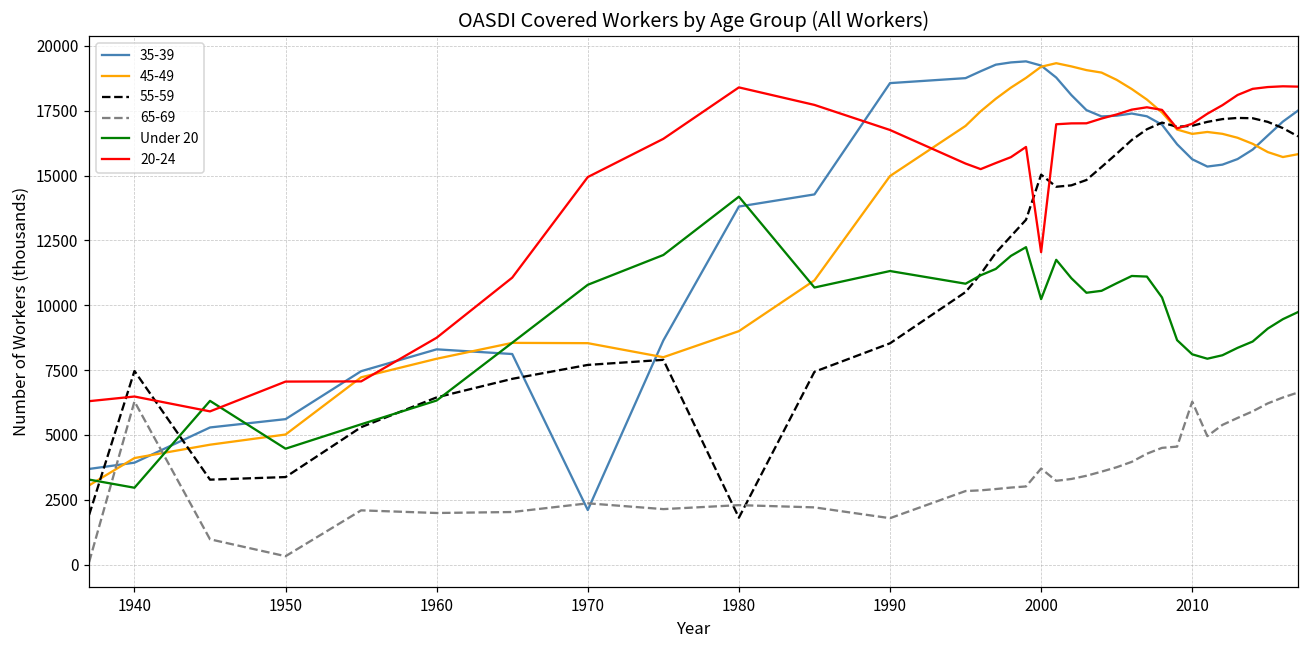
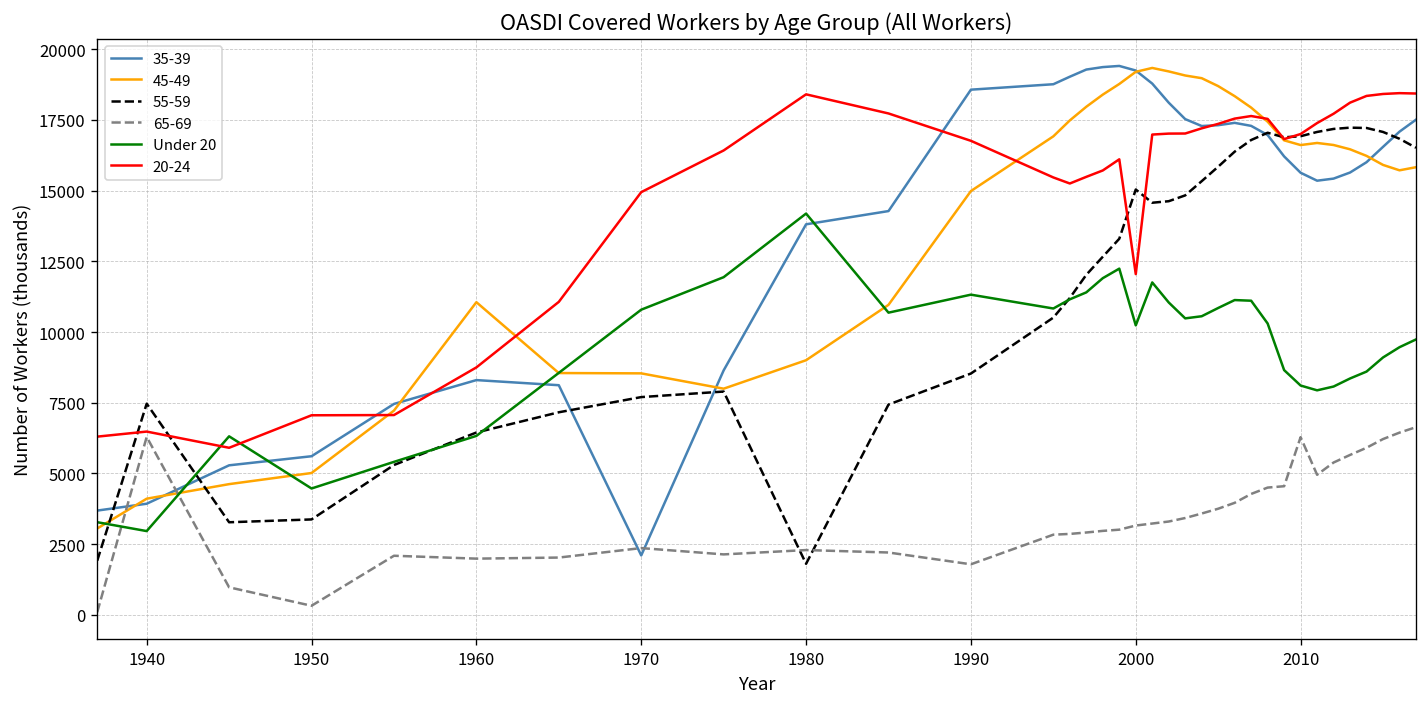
  {
    "35-39": {
      "1940": 3900,
      "1950": 5600,
      "1960": 8300,
      "1970": 2100,
      "1980": 13800,
      "1990": 18600,
      "2010": 15600
    },
    "45-49": {
      "1940": 4100,
      "1950": 5000,
-     "1960": 7900,
+     "1960": 11100,
      "1970": 8500,
      "1980": 9000,
      "1990": 15000,
      "2010": 16600
    },
    "55-59": {
      "1940": 7500,
      "1950": 3400,
      "1960": 6400,
      "1970": 7700,
      "1980": 1800,
      "1990": 8500,
      "2000": 15000
    },
    "65-69": {
      "1940": 6300,
      "1950": 300,
      "1960": 2000,
      "1970": 2400,
      "1980": 2300,
      "1990": 1800,
-     "2000": 3700,
+     "2000": 3200,
      "2010": 6300
    },
    "Under 20": {
      "1940": 3000,
      "1950": 4500,
      "1960": 6300,
      "1970": 10800,
      "1980": 14200,
      "1990": 11300,
      "2000": 10200,
      "2010": 8100
    },
    "20-24": {
      "1940": 6500,
      "1950": 7100,
      "1960": 8700,
      "1970": 14900,
      "1980": 18400,
      "1990": 16800,
      "2000": 12000
    }
  }
